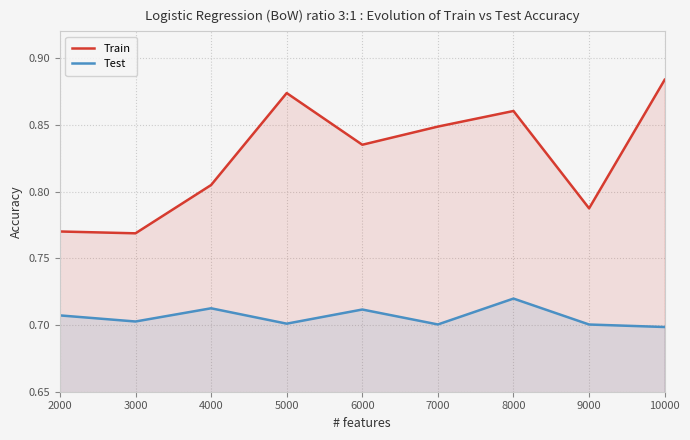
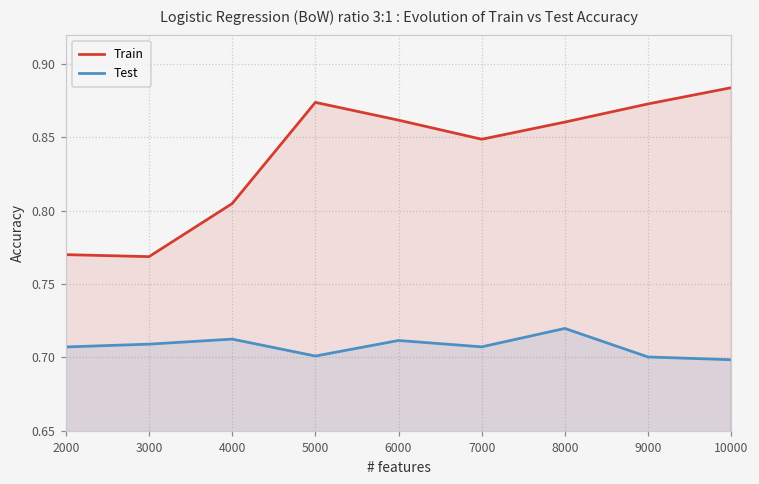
  {
    "Train": {
      "2000": 0.770,
      "3000": 0.769,
      "4000": 0.805,
      "5000": 0.874,
-     "6000": 0.835,
+     "6000": 0.862,
      "7000": 0.849,
      "8000": 0.860,
-     "9000": 0.787,
+     "9000": 0.873,
      "10000": 0.884
    },
    "Test": {
      "2000": 0.707,
-     "3000": 0.703,
+     "3000": 0.709,
      "4000": 0.713,
      "5000": 0.701,
      "6000": 0.712,
-     "7000": 0.700,
+     "7000": 0.707,
      "8000": 0.720,
      "9000": 0.700,
      "10000": 0.698
    }
  }
